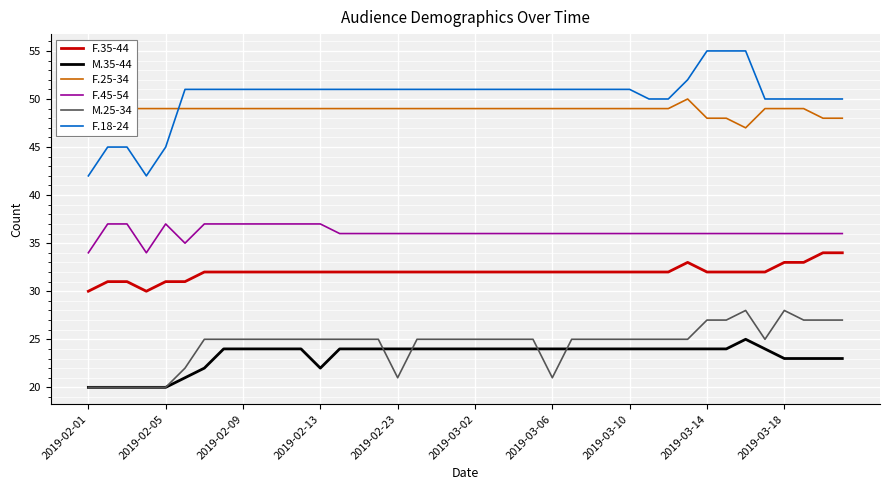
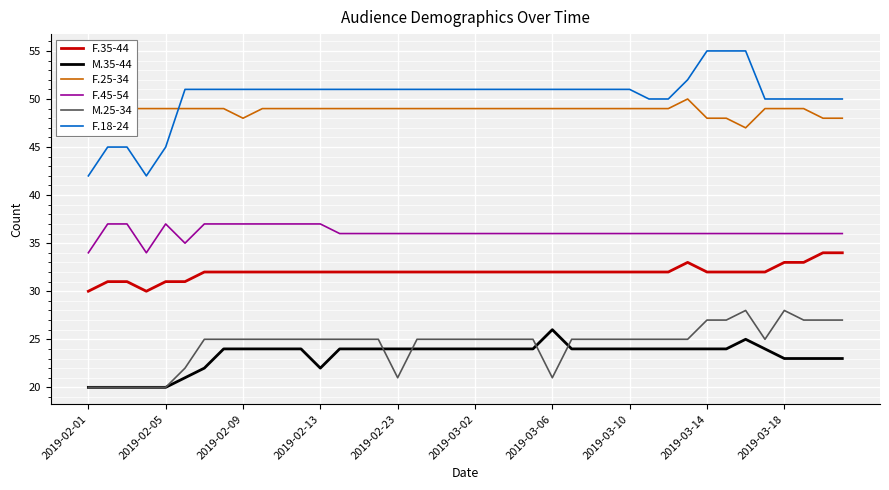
  {
    "F.35-44": {
      "2019-02-01": 30,
      "2019-02-05": 31,
      "2019-02-09": 32,
      "2019-02-13": 32,
      "2019-02-23": 32,
      "2019-03-02": 32,
      "2019-03-06": 32,
      "2019-03-10": 32,
      "2019-03-14": 32,
      "2019-03-18": 33
    },
    "M.35-44": {
      "2019-02-09": 24,
      "2019-02-13": 22,
      "2019-02-23": 24,
      "2019-03-02": 24,
-     "2019-03-06": 24,
+     "2019-03-06": 26,
      "2019-03-10": 24,
      "2019-03-14": 24,
      "2019-03-18": 23
    },
    "F.25-34": {
      "2019-02-05": 49,
-     "2019-02-09": 49,
+     "2019-02-09": 48,
      "2019-02-13": 49,
      "2019-02-23": 49,
      "2019-03-02": 49,
      "2019-03-06": 49,
      "2019-03-10": 49,
      "2019-03-14": 48,
      "2019-03-18": 49
    },
    "F.45-54": {
      "2019-02-01": 34,
      "2019-02-05": 37,
      "2019-02-09": 37,
      "2019-02-13": 37,
      "2019-02-23": 36,
      "2019-03-02": 36,
      "2019-03-06": 36,
      "2019-03-10": 36,
      "2019-03-14": 36,
      "2019-03-18": 36
    },
    "M.25-34": {
      "2019-02-09": 25,
      "2019-02-13": 25,
      "2019-02-23": 21,
      "2019-03-02": 25,
      "2019-03-06": 21,
      "2019-03-10": 25,
      "2019-03-14": 27,
      "2019-03-18": 28
    },
    "F.18-24": {
      "2019-02-01": 42,
      "2019-02-05": 45,
      "2019-02-09": 51,
      "2019-02-13": 51,
      "2019-02-23": 51,
      "2019-03-02": 51,
      "2019-03-06": 51,
      "2019-03-10": 51,
      "2019-03-14": 55,
      "2019-03-18": 50
    }
  }
